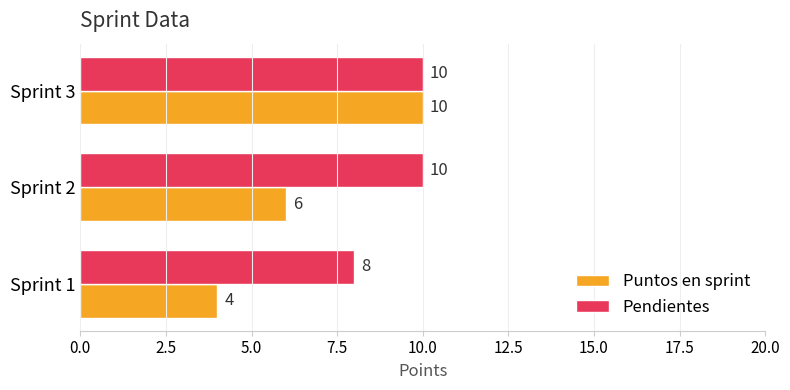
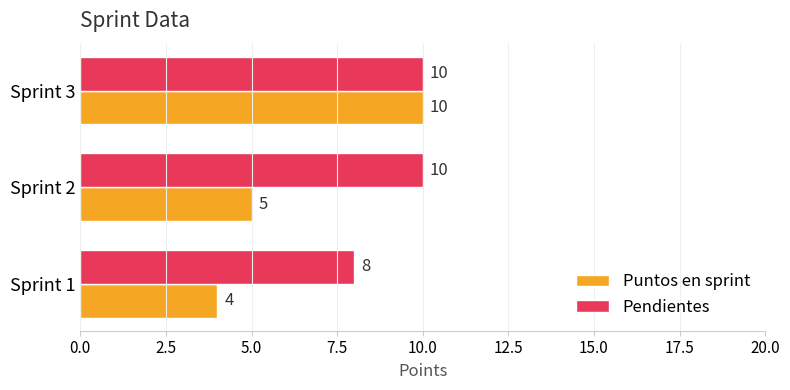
  {
    "Puntos en sprint": {
      "Sprint 3": 10,
-     "Sprint 2": 6,
+     "Sprint 2": 5,
      "Sprint 1": 4
    },
    "Pendientes": {
      "Sprint 3": 10,
      "Sprint 2": 10,
      "Sprint 1": 8
    }
  }
